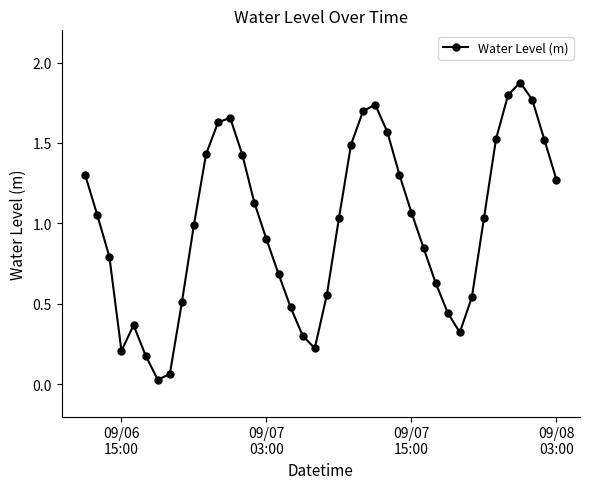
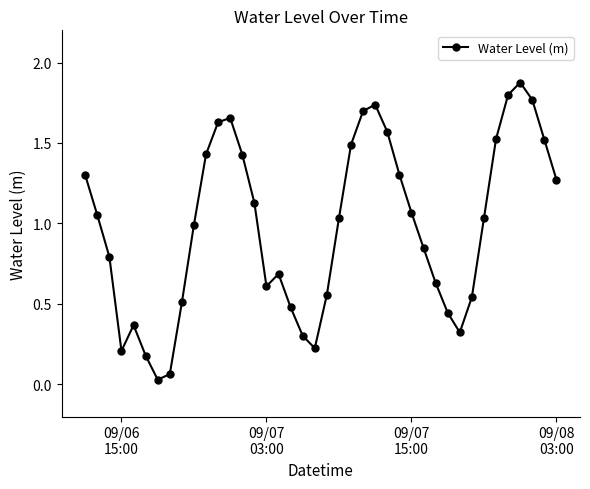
  {
    "09/06 15:00": 0.21,
-   "09/07 03:00": 0.90,
+   "09/07 03:00": 0.61,
    "09/07 15:00": 1.07,
    "09/08 03:00": 1.27
  }
